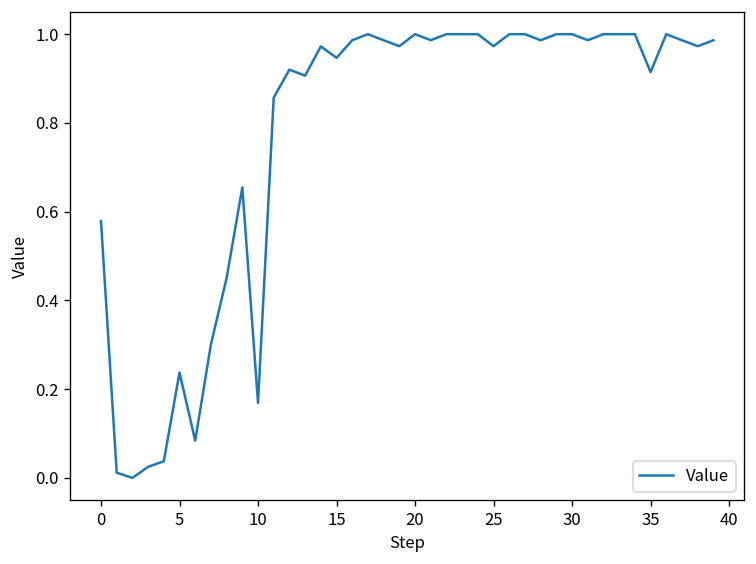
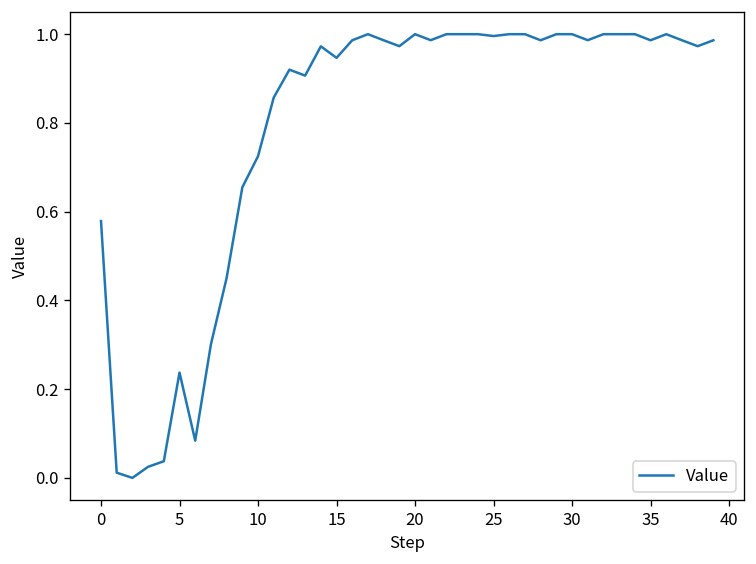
  {
    "0": 0.58,
    "5": 0.24,
-   "10": 0.17,
+   "10": 0.73,
    "15": 0.95,
    "20": 1.00,
-   "25": 0.97,
+   "25": 1.00,
    "30": 1.00,
-   "35": 0.91
+   "35": 0.99
  }
